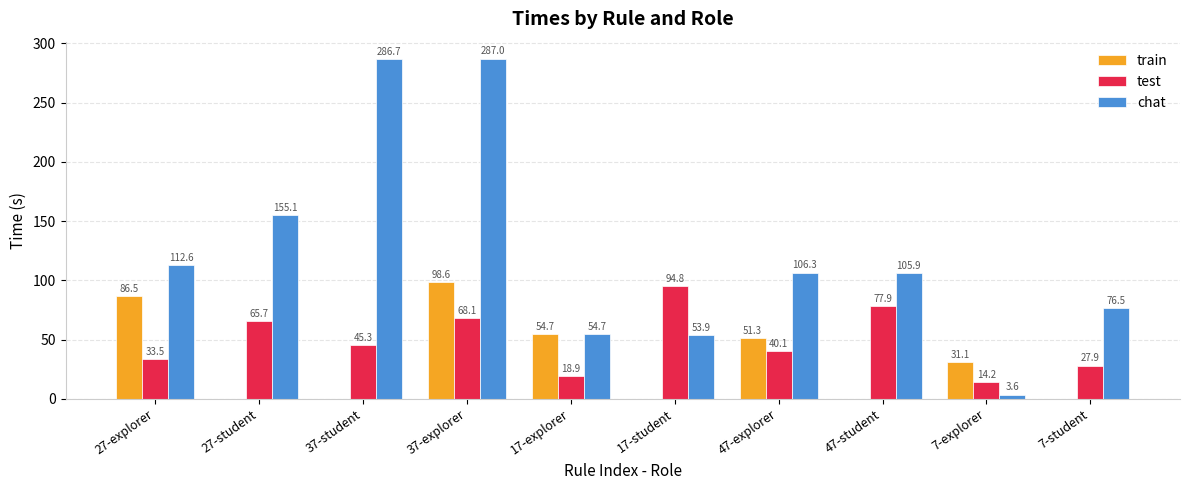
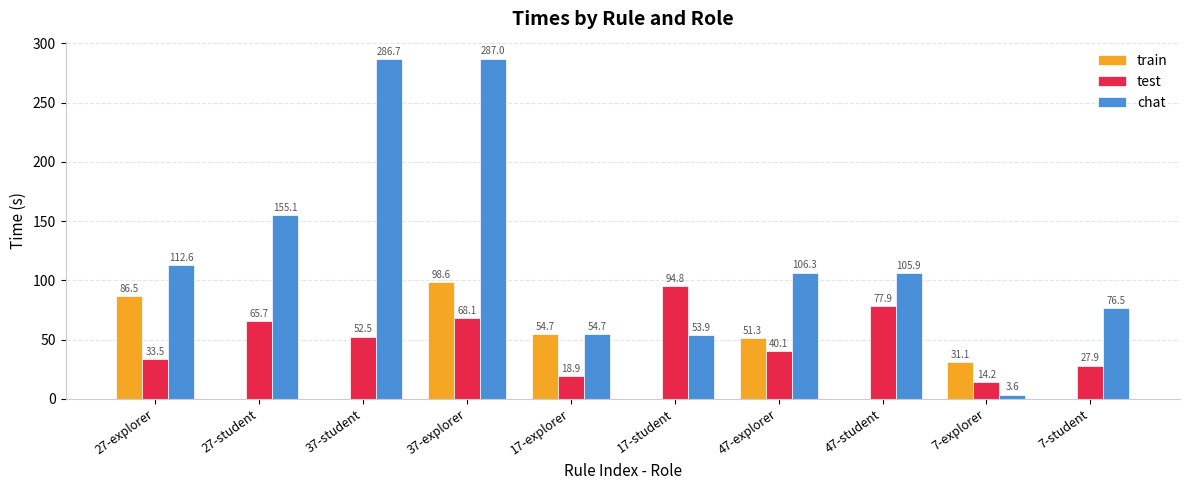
  {
    "train": {
      "27-explorer": 86.5,
      "37-explorer": 98.6,
      "17-explorer": 54.7,
      "47-explorer": 51.3,
      "7-explorer": 31.1
    },
    "test": {
      "27-explorer": 33.5,
      "27-student": 65.7,
-     "37-student": 45.3,
+     "37-student": 52.5,
      "37-explorer": 68.1,
      "17-explorer": 18.9,
      "17-student": 94.8,
      "47-explorer": 40.1,
      "47-student": 77.9,
      "7-explorer": 14.2,
      "7-student": 27.9
    },
    "chat": {
      "27-explorer": 112.6,
      "27-student": 155.1,
      "37-student": 286.7,
      "37-explorer": 287.0,
      "17-explorer": 54.7,
      "17-student": 53.9,
      "47-explorer": 106.3,
      "47-student": 105.9,
      "7-explorer": 3.6,
      "7-student": 76.5
    }
  }
